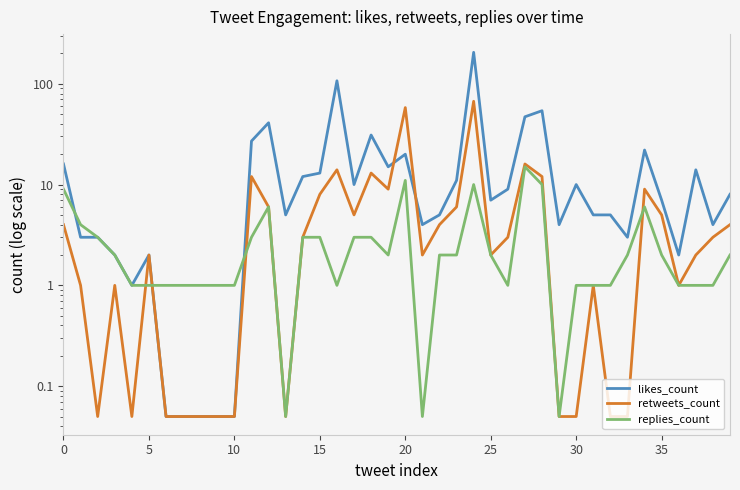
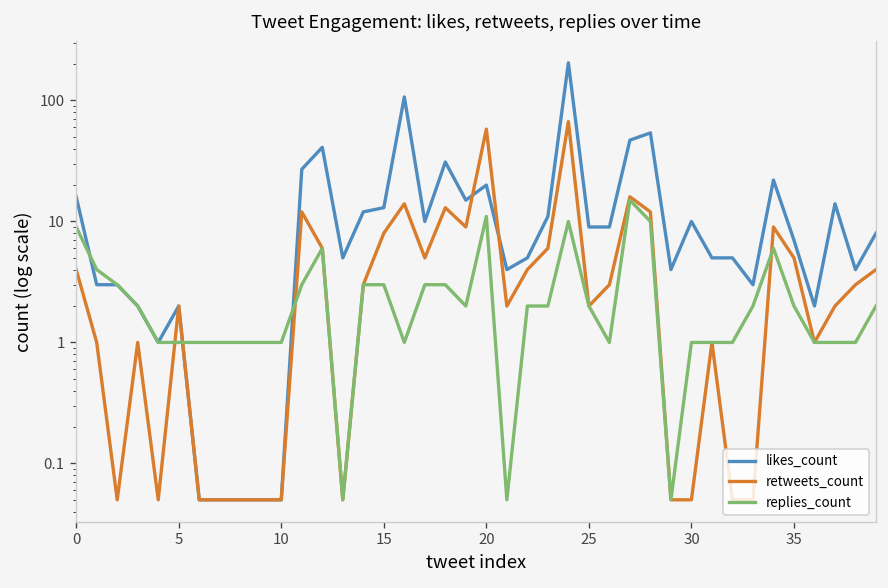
  {
    "likes_count": {
      "0": 16,
      "15": 13,
      "20": 20,
-     "25": 7,
+     "25": 9,
      "30": 10,
      "35": 7
    },
    "retweets_count": {
      "0": 4,
      "15": 8,
      "20": 60,
      "30": 0.05,
      "35": 5
    },
    "replies_count": {
      "0": 9,
      "5": 1,
      "10": 1,
      "15": 3,
      "20": 11,
      "30": 1,
      "35": 2
    }
  }
